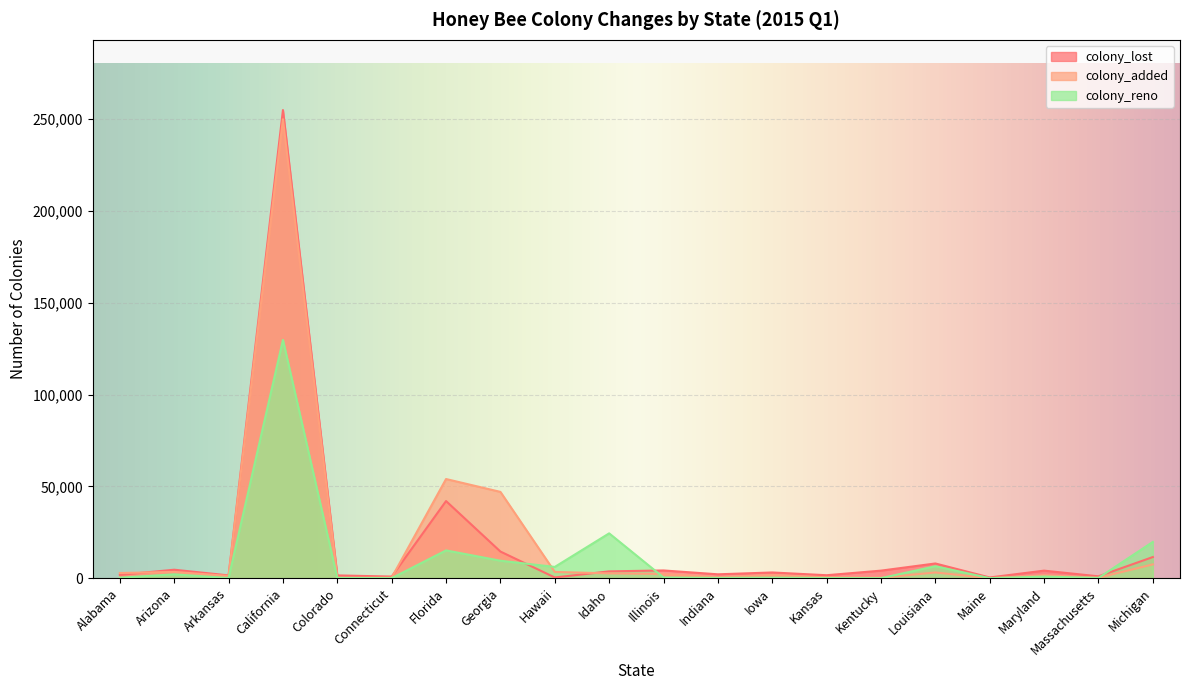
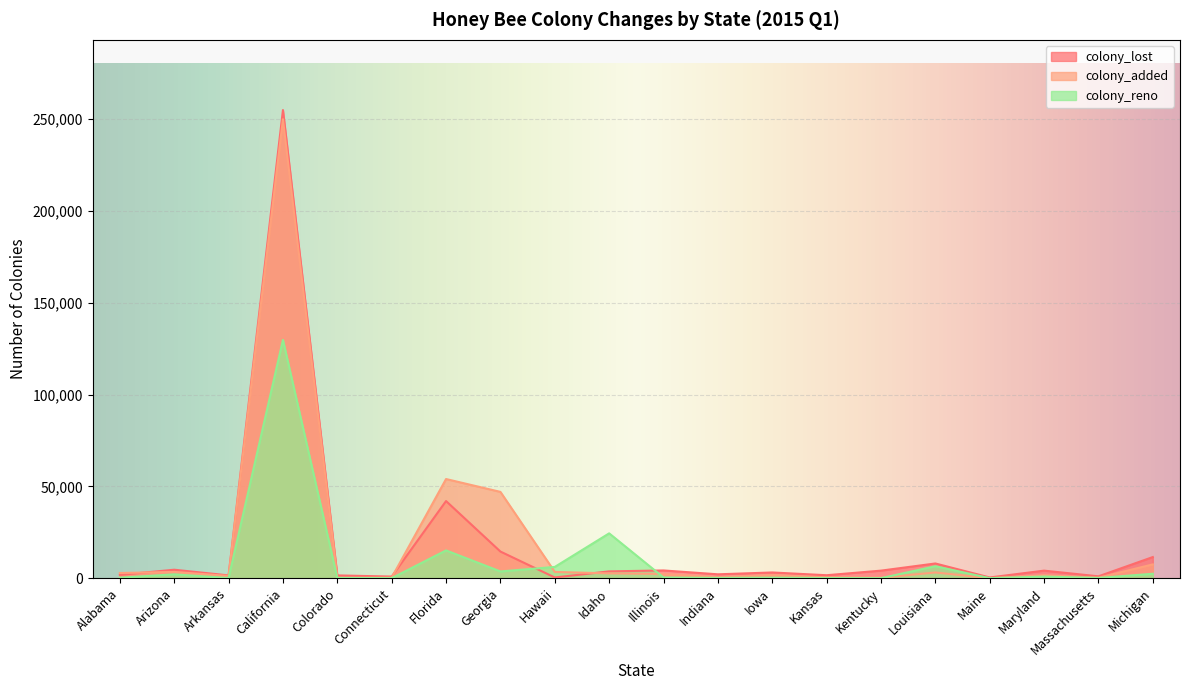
  {
    "colony_reno": {
      "Alabama": "0",
      "California": "130,000",
      "Florida": "15,000",
-     "Georgia": "10,000",
+     "Georgia": "4,000",
      "Hawaii": "6,000",
      "Idaho": "24,000",
      "Illinois": "0",
      "Iowa": "0",
      "Louisiana": "7,000",
-     "Michigan": "20,000"
+     "Michigan": "2,000"
    }
  }
